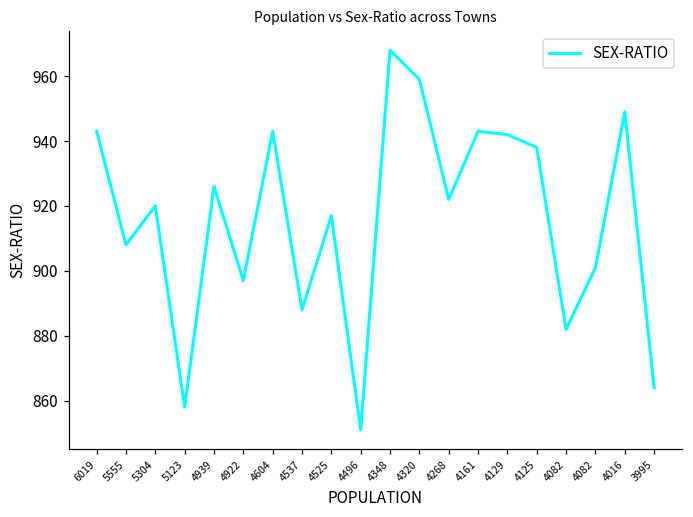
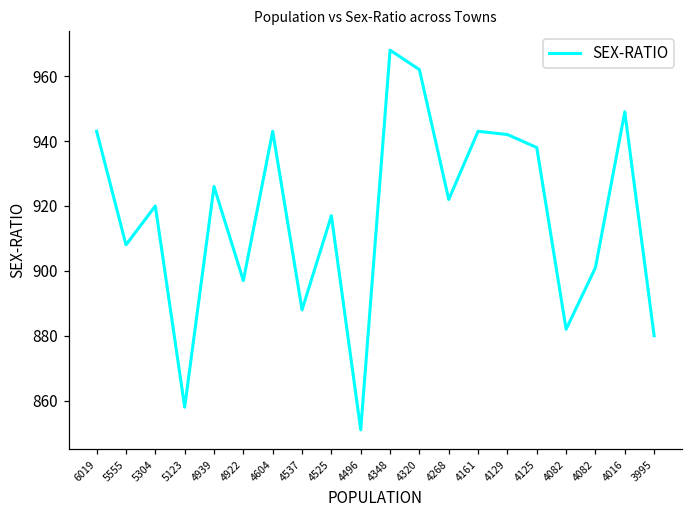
  {
    "6019": 943,
    "5555": 908,
    "5304": 920,
    "5123": 858,
    "4939": 926,
    "4922": 897,
    "4604": 943,
    "4537": 888,
    "4525": 917,
    "4496": 851,
    "4348": 968,
-   "4320": 959,
+   "4320": 962,
    "4268": 922,
    "4161": 943,
    "4129": 942,
    "4125": 938,
    "4016": 949,
-   "3995": 864
+   "3995": 880
  }
